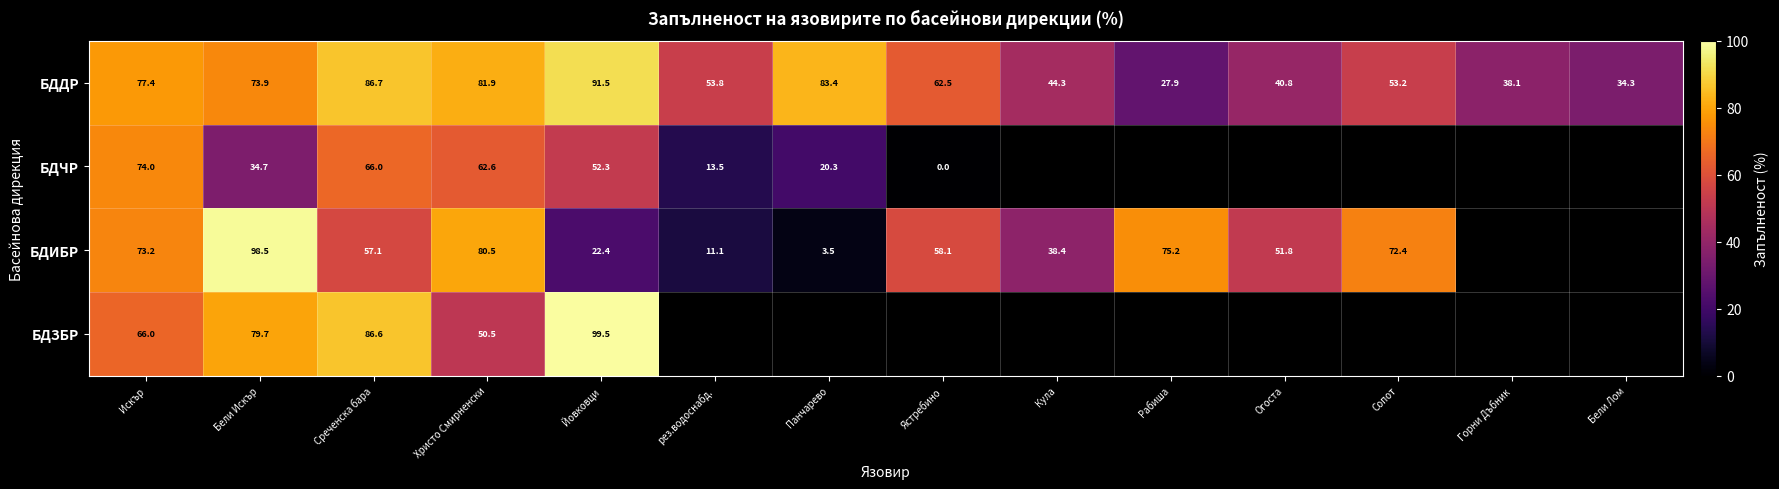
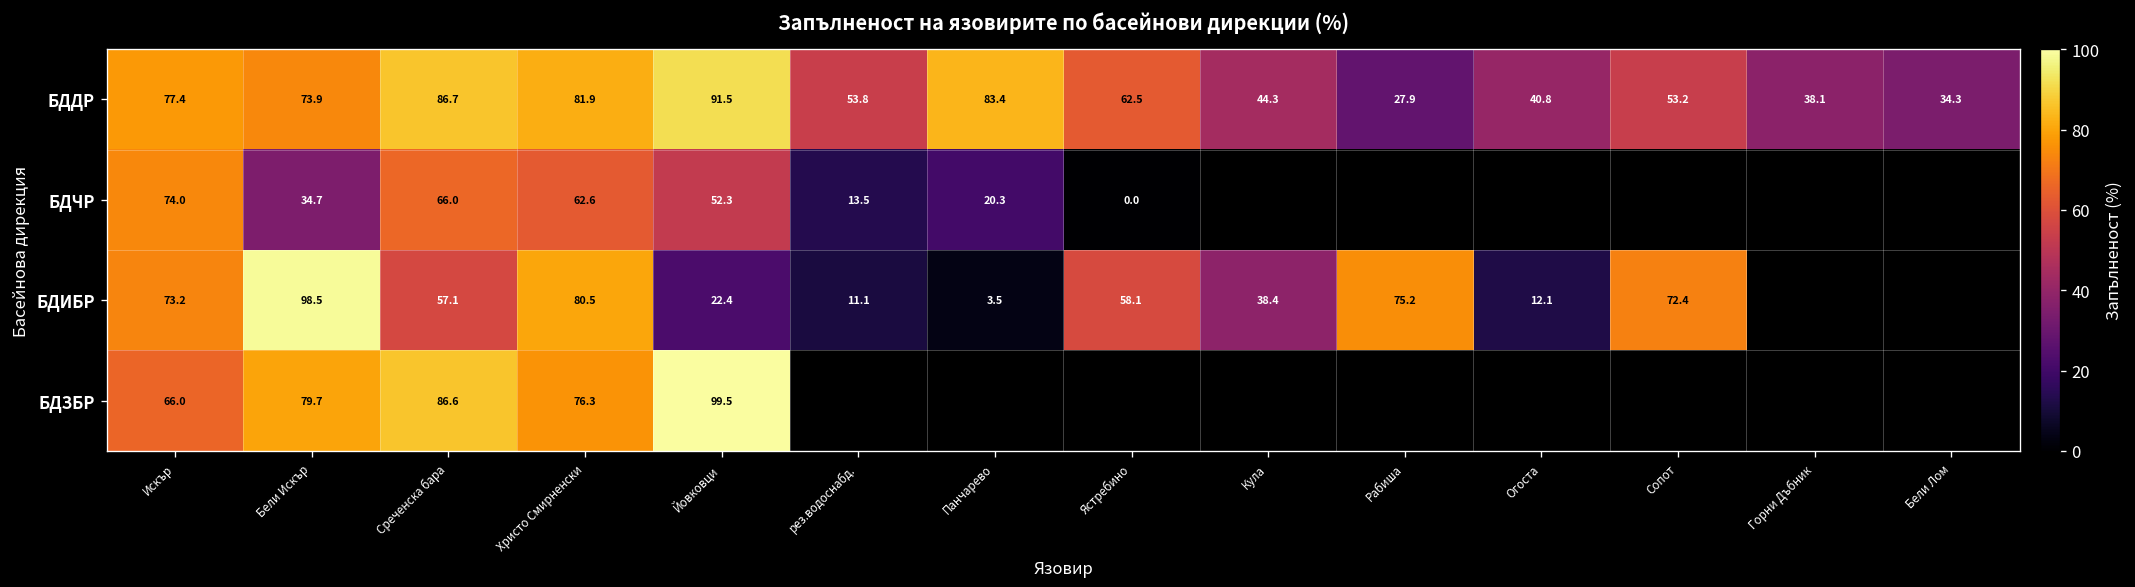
  {
    "БДДР": {
      "Искър": 77.4,
      "Бели Искър": 73.9,
      "Среченска бара": 86.7,
      "Христо Смирненски": 81.9,
      "Йовковци": 91.5,
      "рез.водоснабд.": 53.8,
      "Панчарево": 83.4,
      "Ястребино": 62.5,
      "Кула": 44.3,
      "Рабиша": 27.9,
      "Огоста": 40.8,
      "Сопот": 53.2,
      "Горни Дъбник": 38.1,
      "Бели Лом": 34.3
    },
    "БДЧР": {
      "Искър": 74.0,
      "Бели Искър": 34.7,
      "Среченска бара": 66.0,
      "Христо Смирненски": 62.6,
      "Йовковци": 52.3,
      "рез.водоснабд.": 13.5,
      "Панчарево": 20.3,
      "Ястребино": 0.0
    },
    "БДИБР": {
      "Искър": 73.2,
      "Бели Искър": 98.5,
      "Среченска бара": 57.1,
      "Христо Смирненски": 80.5,
      "Йовковци": 22.4,
      "рез.водоснабд.": 11.1,
      "Панчарево": 3.5,
      "Ястребино": 58.1,
      "Кула": 38.4,
      "Рабиша": 75.2,
-     "Огоста": 51.8,
+     "Огоста": 12.1,
      "Сопот": 72.4
    },
    "БДЗБР": {
      "Искър": 66.0,
      "Бели Искър": 79.7,
      "Среченска бара": 86.6,
-     "Христо Смирненски": 50.5,
+     "Христо Смирненски": 76.3,
      "Йовковци": 99.5
    }
  }
